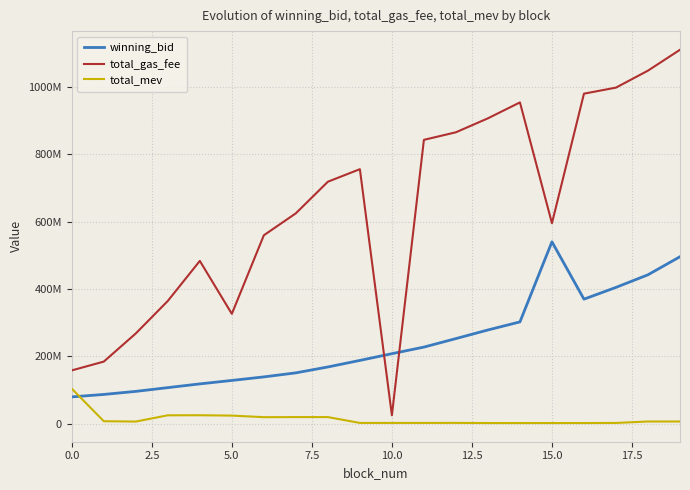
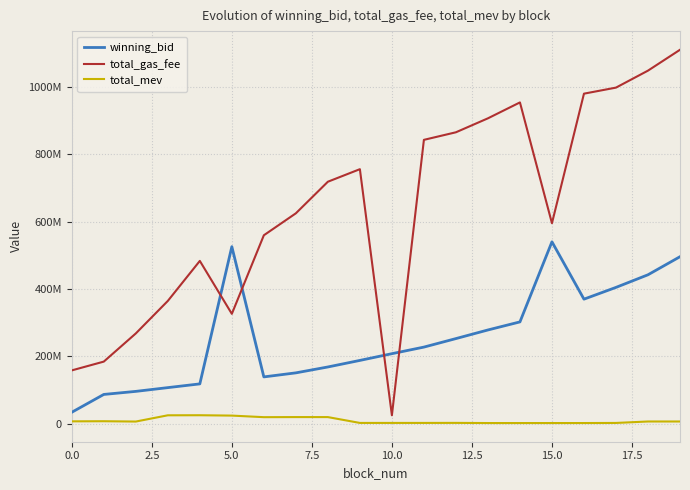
  {
    "winning_bid": {
-     "0.0": 80000000,
-     "5.0": 130000000,
+     "0.0": 30000000,
+     "5.0": 530000000,
      "10.0": 210000000,
      "15.0": 540000000
    },
    "total_gas_fee": {
      "0.0": 160000000,
      "5.0": 330000000,
      "10.0": 20000000,
      "15.0": 600000000
    },
    "total_mev": {
-     "0.0": 100000000,
+     "0.0": 10000000,
      "5.0": 20000000,
      "10.0": 0,
      "15.0": 0
    }
  }
